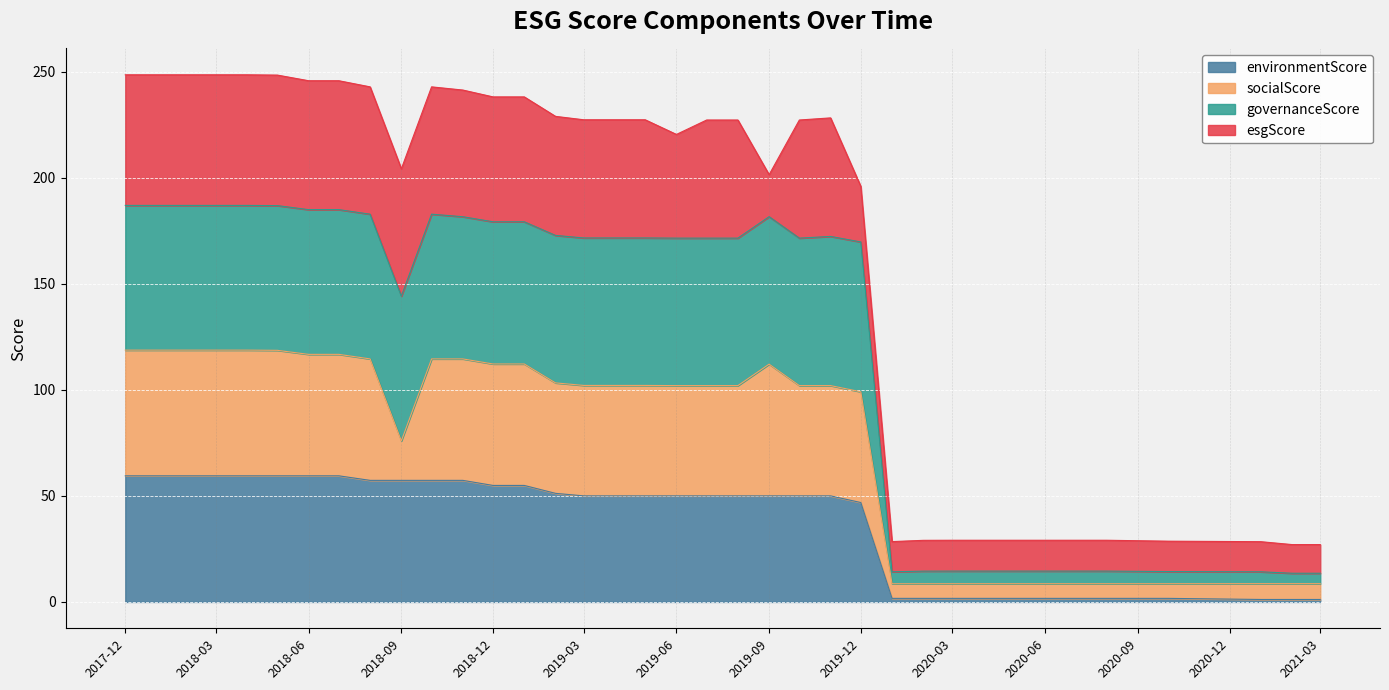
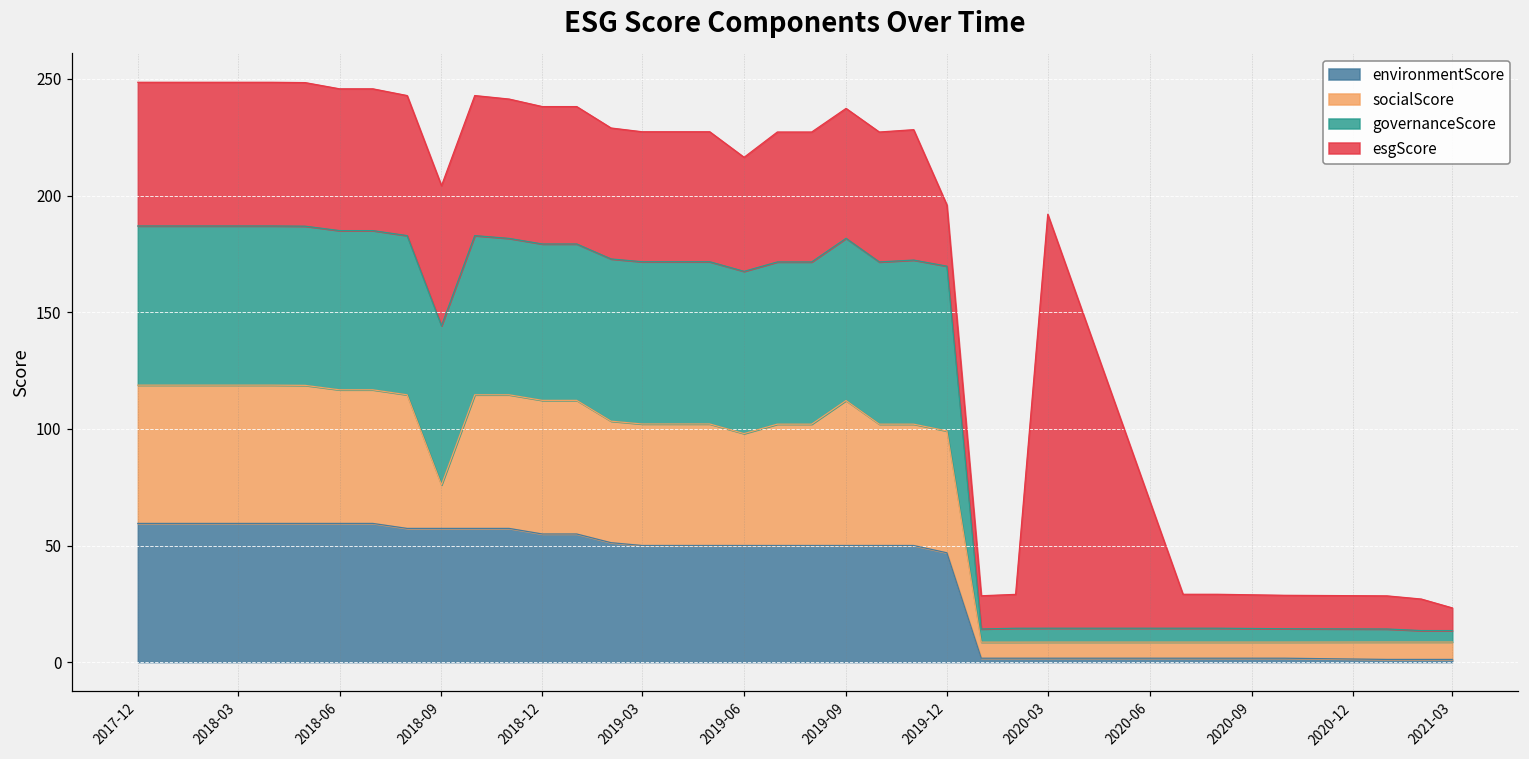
  {
    "socialScore": {
      "2017-12": 59,
      "2018-03": 59,
      "2018-06": 57,
      "2018-09": 19,
      "2018-12": 57,
      "2019-03": 52,
-     "2019-06": 52,
+     "2019-06": 48,
      "2019-09": 62,
      "2019-12": 52,
      "2020-03": 7,
      "2021-03": 7
    },
    "esgScore": {
      "2017-12": 62,
      "2018-03": 62,
      "2018-06": 61,
      "2018-09": 60,
      "2018-12": 59,
      "2019-03": 56,
      "2019-06": 49,
-     "2019-09": 20,
+     "2019-09": 56,
      "2019-12": 26,
-     "2020-03": 15,
-     "2021-03": 14
+     "2020-03": 177,
+     "2021-03": 10
    }
  }
